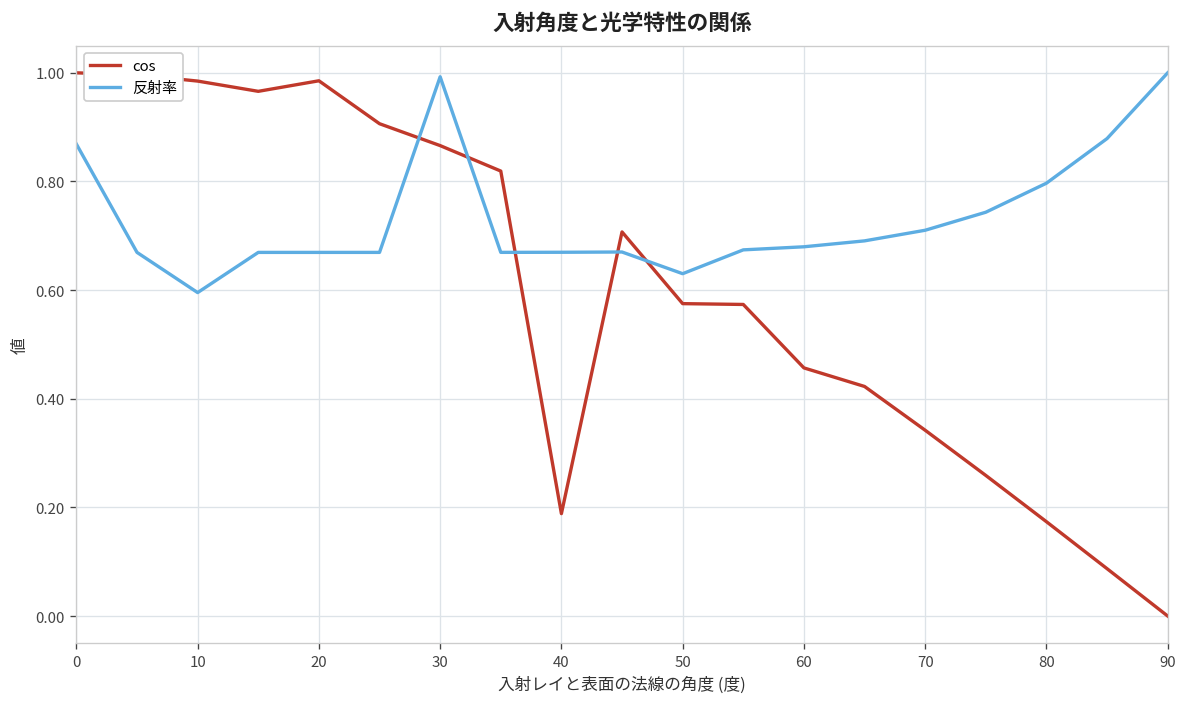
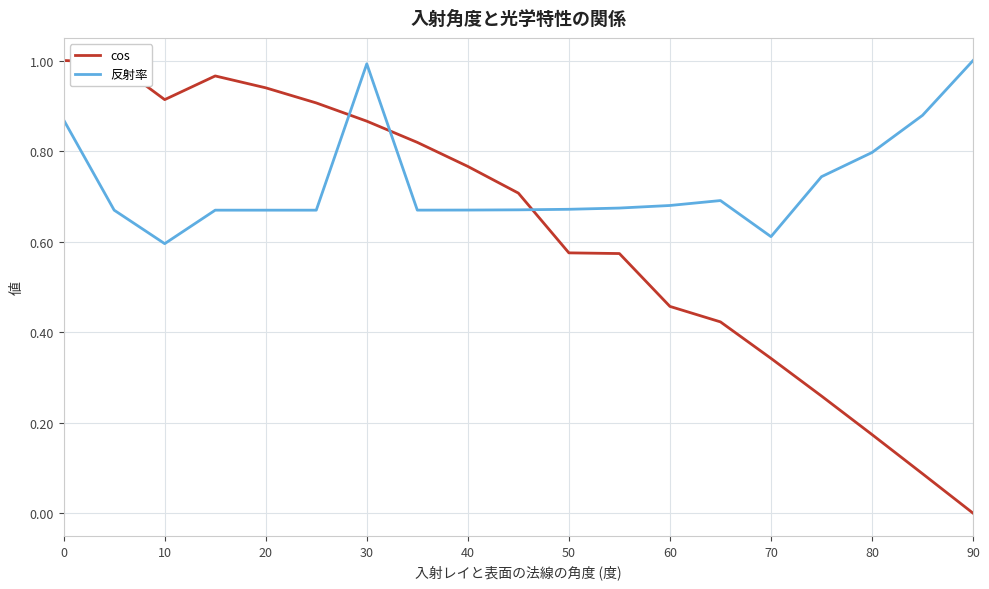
  {
    "cos": {
      "0": 1.00,
-     "10": 0.98,
-     "20": 0.99,
+     "10": 0.91,
+     "20": 0.94,
      "30": 0.87,
-     "40": 0.19,
+     "40": 0.77,
      "50": 0.58,
      "60": 0.46,
      "70": 0.34,
      "80": 0.17,
      "90": 0.00
    },
    "反射率": {
      "0": 0.87,
      "10": 0.60,
      "20": 0.67,
      "30": 0.99,
      "40": 0.67,
-     "50": 0.63,
+     "50": 0.67,
      "60": 0.68,
-     "70": 0.71,
+     "70": 0.61,
      "80": 0.80,
      "90": 1.00
    }
  }
